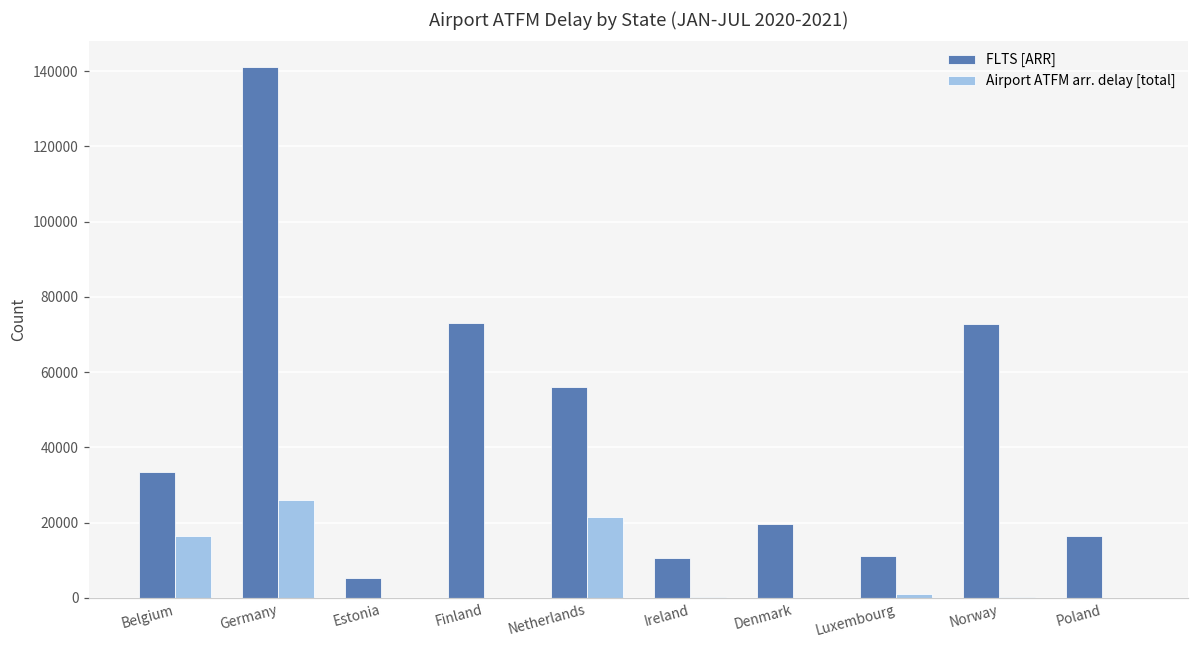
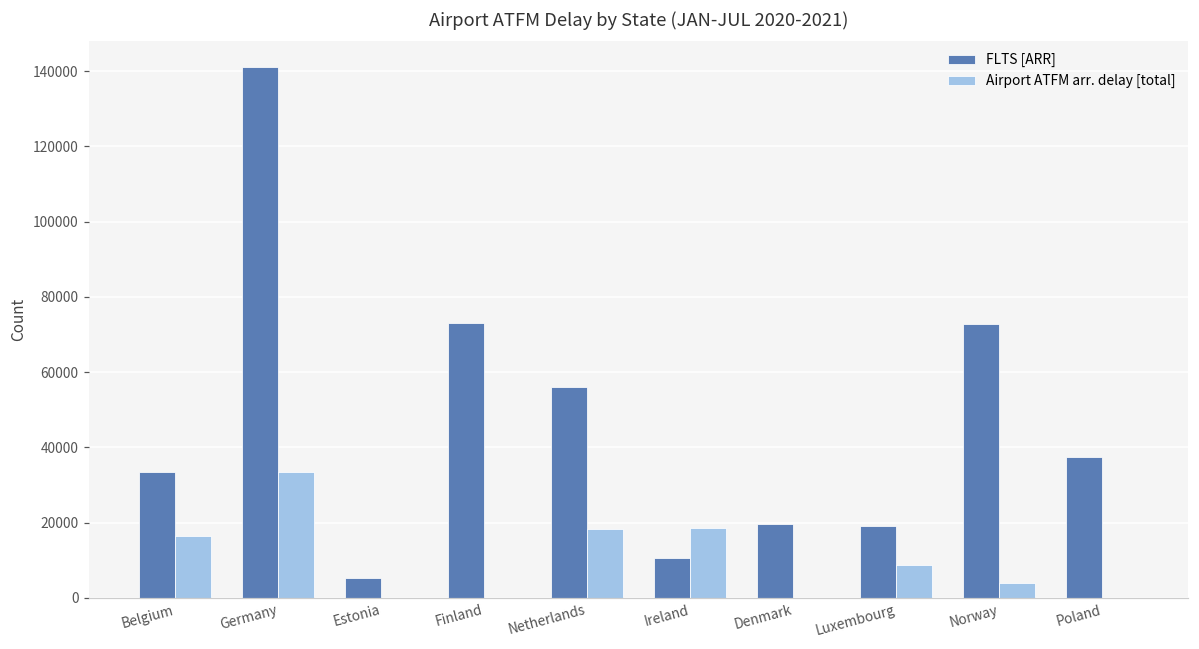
  {
    "FLTS [ARR]": {
      "Belgium": 34000,
      "Germany": 141000,
      "Estonia": 5000,
      "Finland": 73000,
      "Netherlands": 56000,
      "Ireland": 10000,
      "Denmark": 20000,
-     "Luxembourg": 11000,
+     "Luxembourg": 19000,
      "Norway": 73000,
-     "Poland": 16000
+     "Poland": 37000
    },
    "Airport ATFM arr. delay [total]": {
      "Belgium": 17000,
-     "Germany": 26000,
+     "Germany": 33000,
      "Estonia": 0,
      "Finland": 0,
-     "Netherlands": 21000,
-     "Ireland": 0,
+     "Netherlands": 18000,
+     "Ireland": 19000,
      "Denmark": 0,
-     "Luxembourg": 1000,
-     "Norway": 0,
+     "Luxembourg": 9000,
+     "Norway": 4000,
      "Poland": 0
    }
  }
